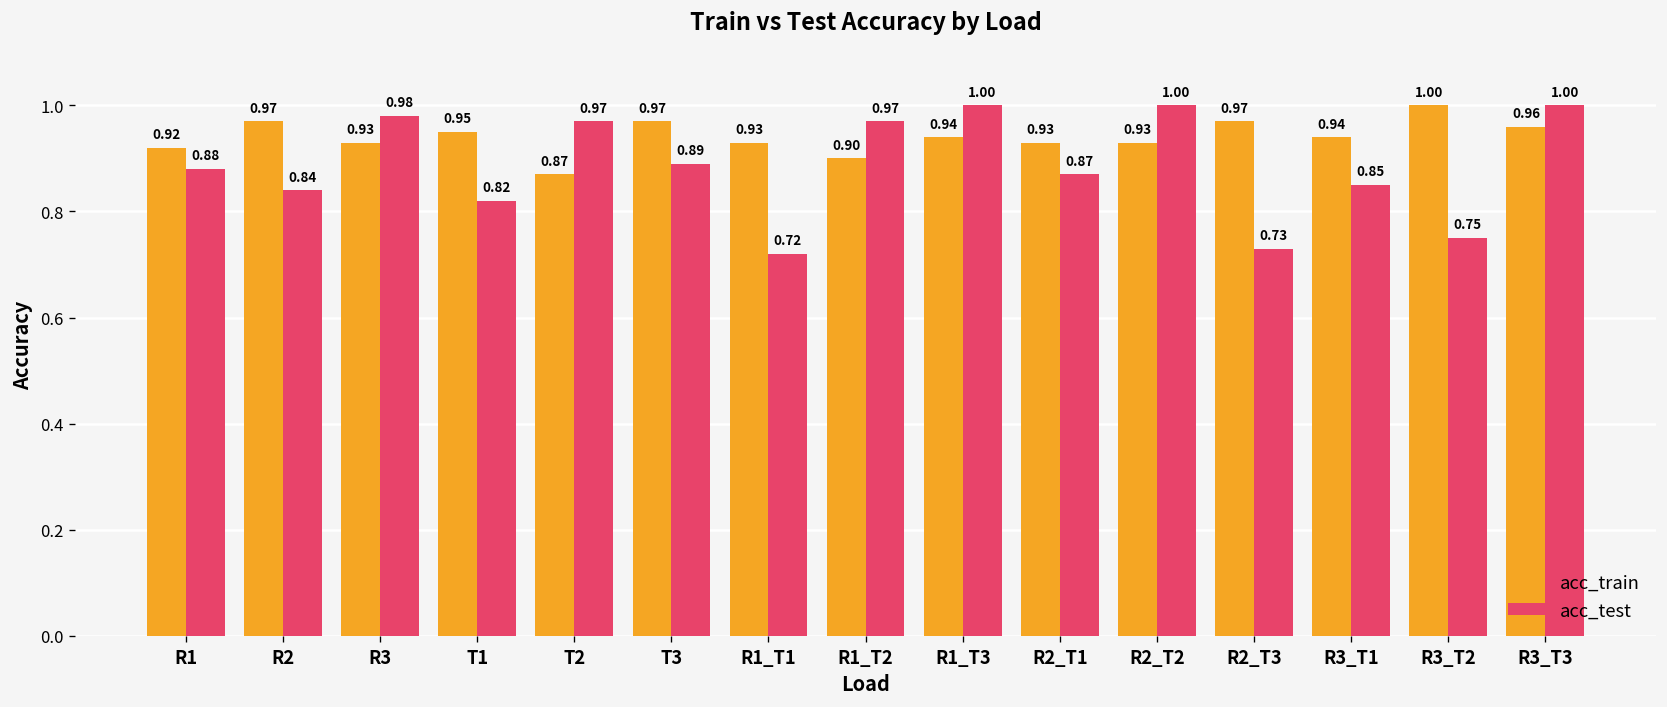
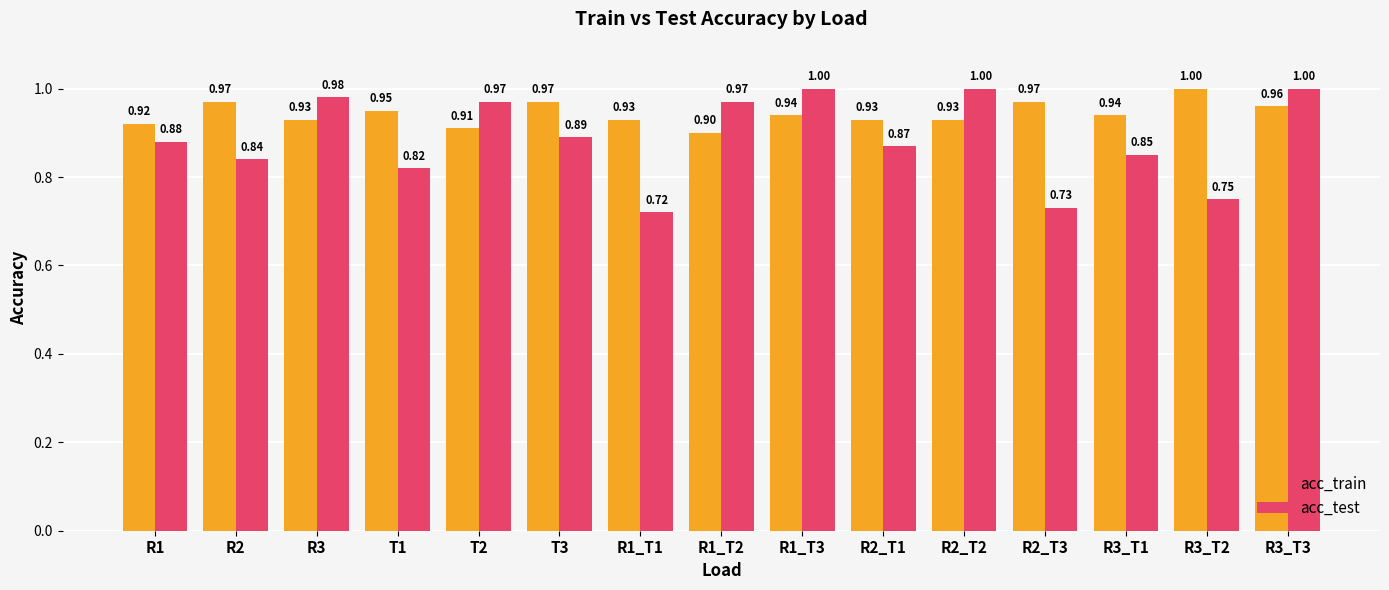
  {
    "acc_train": {
      "R1": 0.92,
      "R2": 0.97,
      "R3": 0.93,
      "T1": 0.95,
-     "T2": 0.87,
+     "T2": 0.91,
      "T3": 0.97,
      "R1_T1": 0.93,
      "R1_T2": 0.90,
      "R1_T3": 0.94,
      "R2_T1": 0.93,
      "R2_T2": 0.93,
      "R2_T3": 0.97,
      "R3_T1": 0.94,
      "R3_T2": 1.00,
      "R3_T3": 0.96
    },
    "acc_test": {
      "R1": 0.88,
      "R2": 0.84,
      "R3": 0.98,
      "T1": 0.82,
      "T2": 0.97,
      "T3": 0.89,
      "R1_T1": 0.72,
      "R1_T2": 0.97,
      "R1_T3": 1.00,
      "R2_T1": 0.87,
      "R2_T2": 1.00,
      "R2_T3": 0.73,
      "R3_T1": 0.85,
      "R3_T2": 0.75,
      "R3_T3": 1.00
    }
  }
